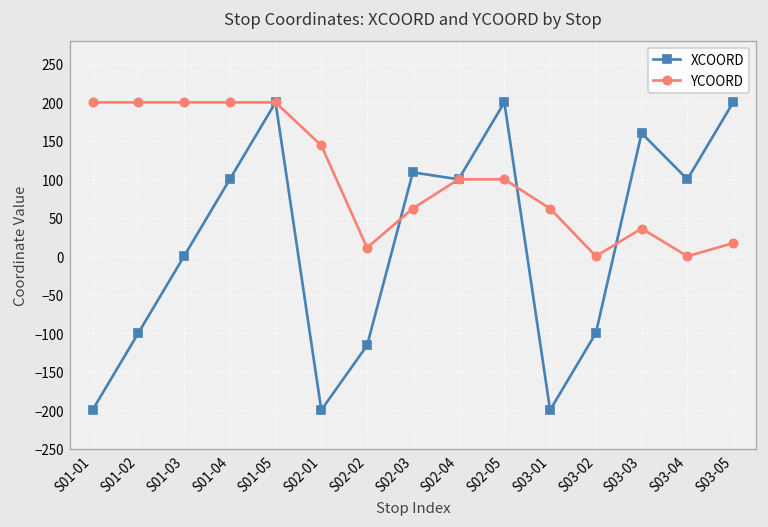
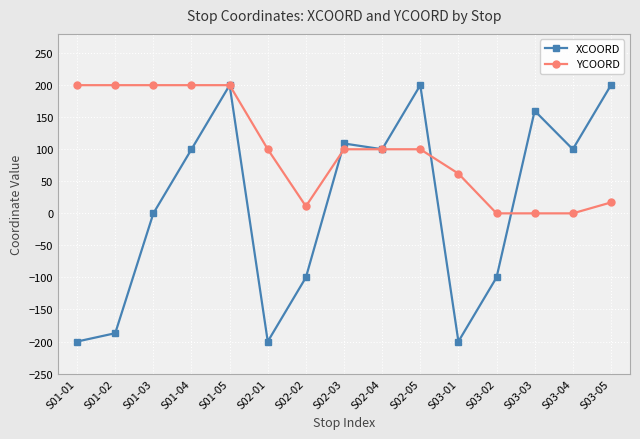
  {
    "XCOORD": {
      "S01-01": -200,
-     "S01-02": -100,
+     "S01-02": -190,
      "S01-03": 0,
      "S01-04": 100,
      "S02-01": -200,
-     "S02-02": -120,
+     "S02-02": -100,
      "S02-03": 110,
      "S02-05": 200,
      "S03-01": -200,
      "S03-02": -100,
      "S03-03": 160,
      "S03-04": 100,
      "S03-05": 200
    },
    "YCOORD": {
      "S01-01": 200,
      "S01-02": 200,
      "S01-03": 200,
      "S01-04": 200,
-     "S02-01": 140,
+     "S02-01": 100,
      "S02-02": 10,
-     "S02-03": 60,
+     "S02-03": 100,
      "S02-05": 100,
      "S03-01": 60,
      "S03-02": 0,
-     "S03-03": 40,
+     "S03-03": 0,
      "S03-04": 0,
      "S03-05": 20
    }
  }
